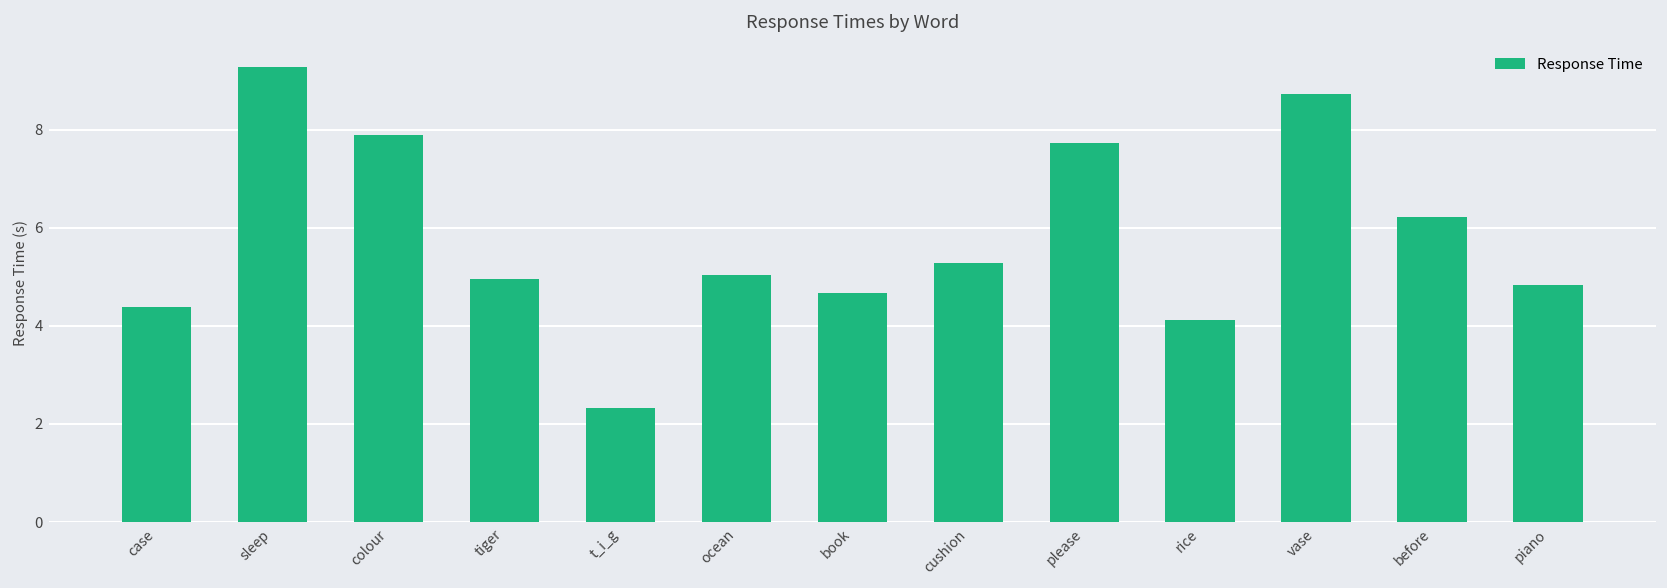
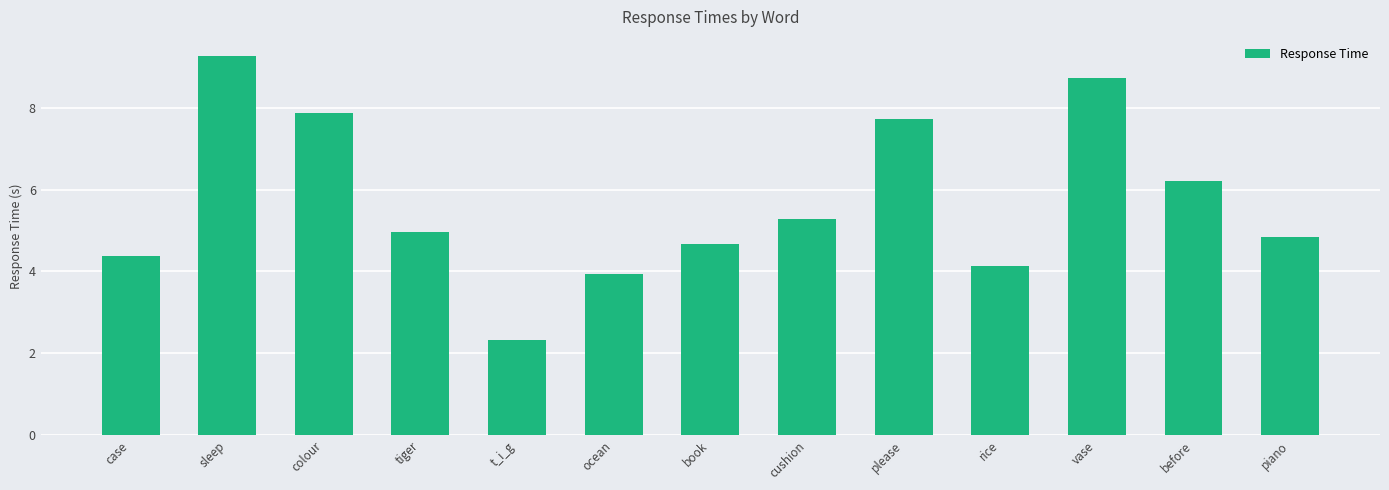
  {
    "case": 4.4,
    "sleep": 9.3,
    "colour": 7.9,
    "tiger": 5.0,
    "t_i_g": 2.3,
-   "ocean": 5.0,
+   "ocean": 3.9,
    "book": 4.7,
    "cushion": 5.3,
    "please": 7.7,
    "rice": 4.1,
    "vase": 8.7,
    "before": 6.2,
    "piano": 4.8
  }
